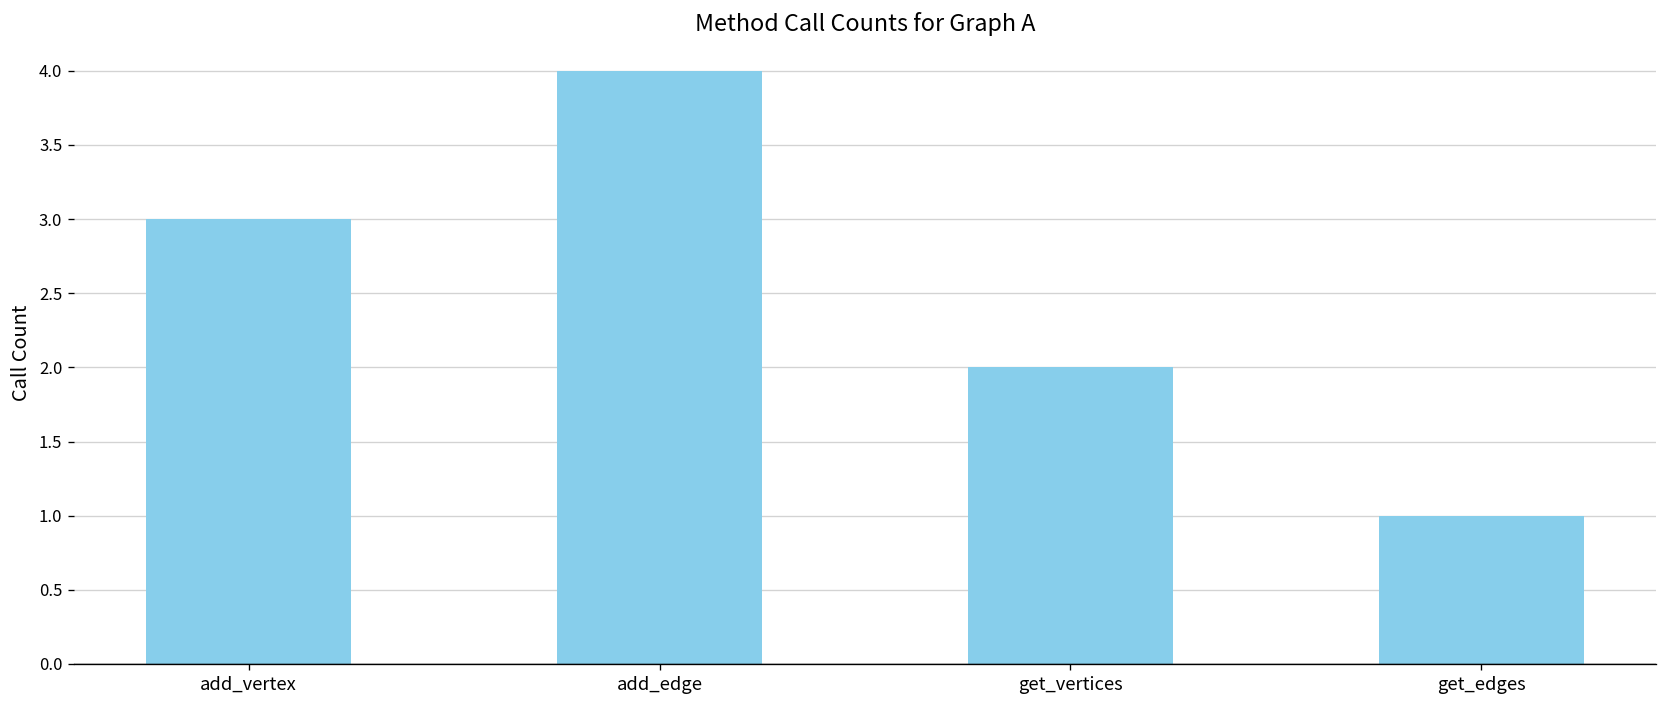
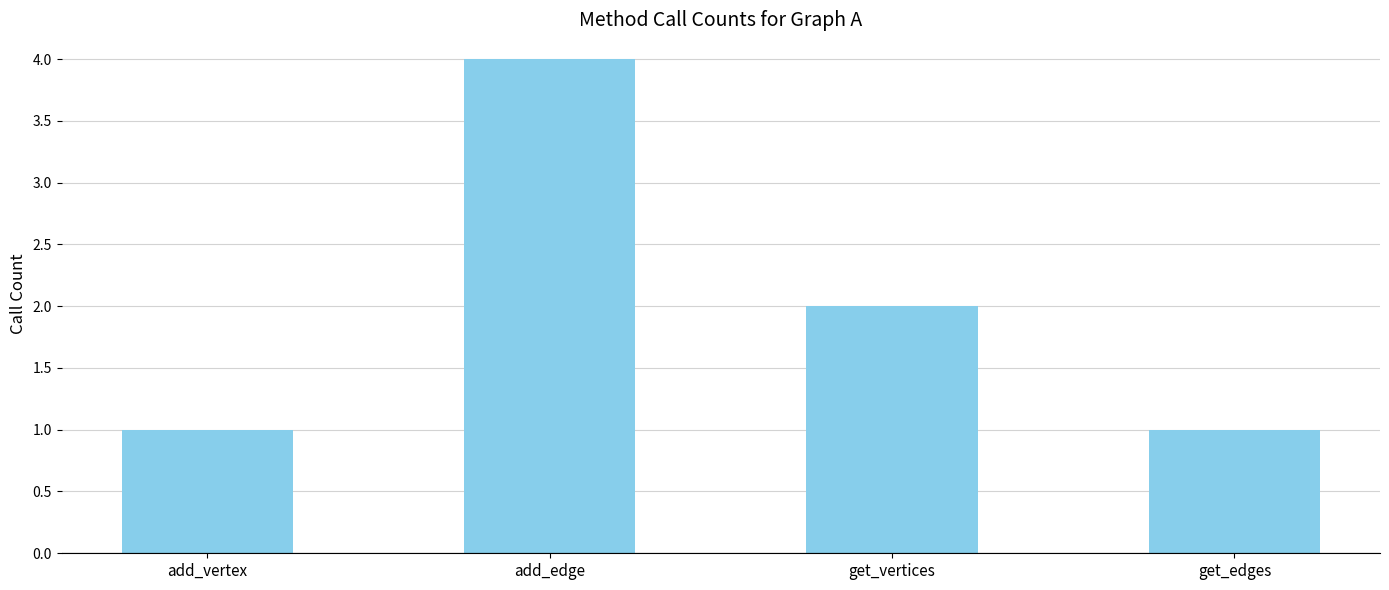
  {
-   "add_vertex": 3,
+   "add_vertex": 1,
    "add_edge": 4,
    "get_vertices": 2,
    "get_edges": 1
  }
